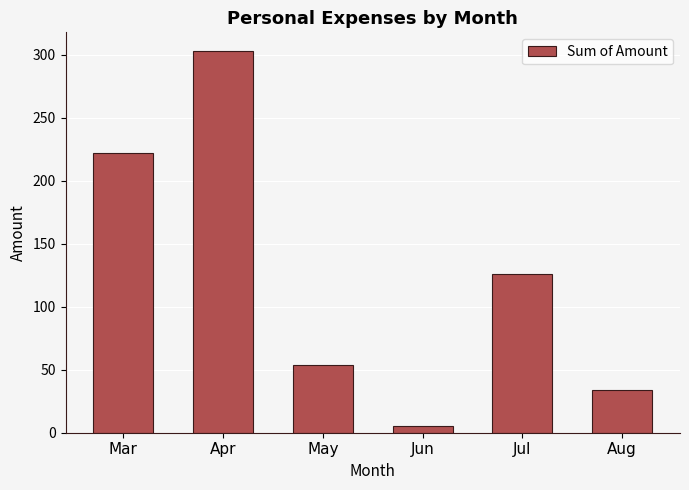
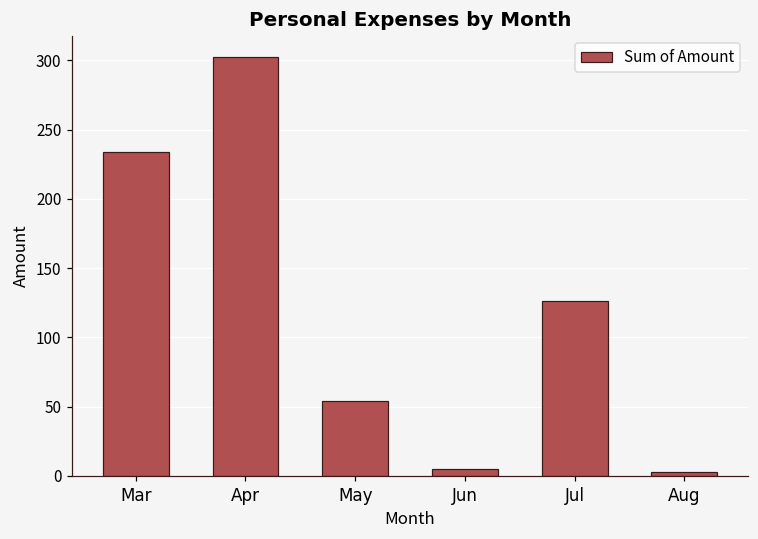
  {
-   "Mar": 222,
+   "Mar": 234,
    "Apr": 303,
    "May": 54,
    "Jun": 5,
    "Jul": 126,
-   "Aug": 34
+   "Aug": 3
  }
